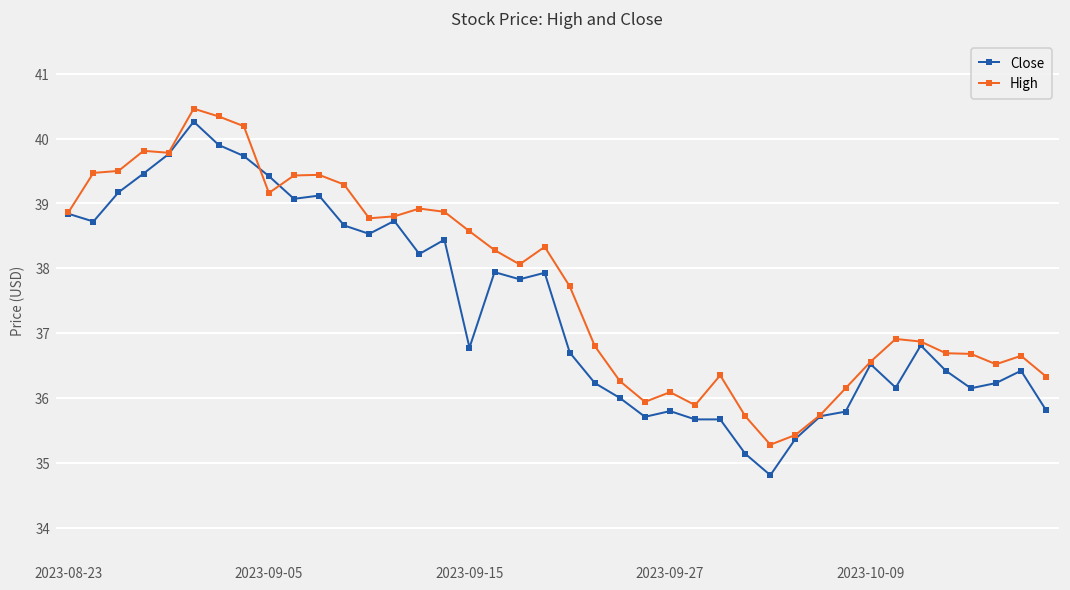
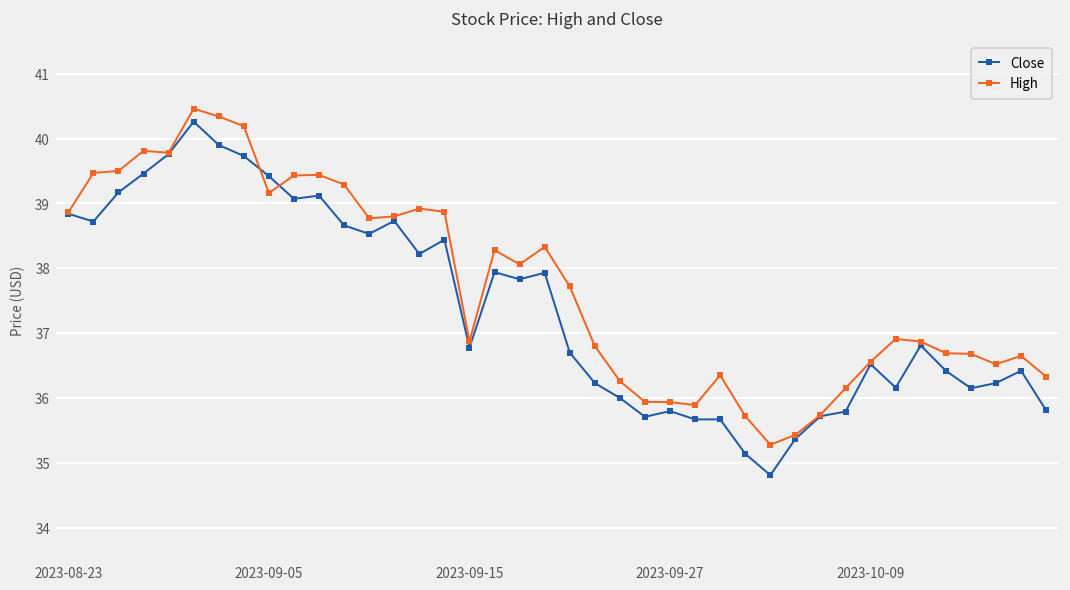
  {
    "Close": {
      "2023-09-05": 39.4,
      "2023-09-15": 36.8,
      "2023-09-27": 35.8
    },
    "High": {
      "2023-09-05": 39.2,
-     "2023-09-15": 38.6,
-     "2023-09-27": 36.1
+     "2023-09-15": 36.9,
+     "2023-09-27": 35.9
    }
  }
